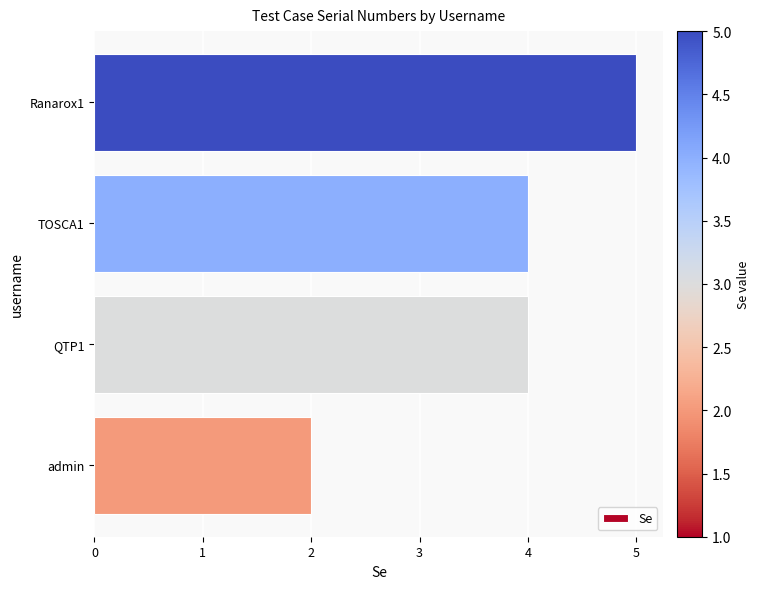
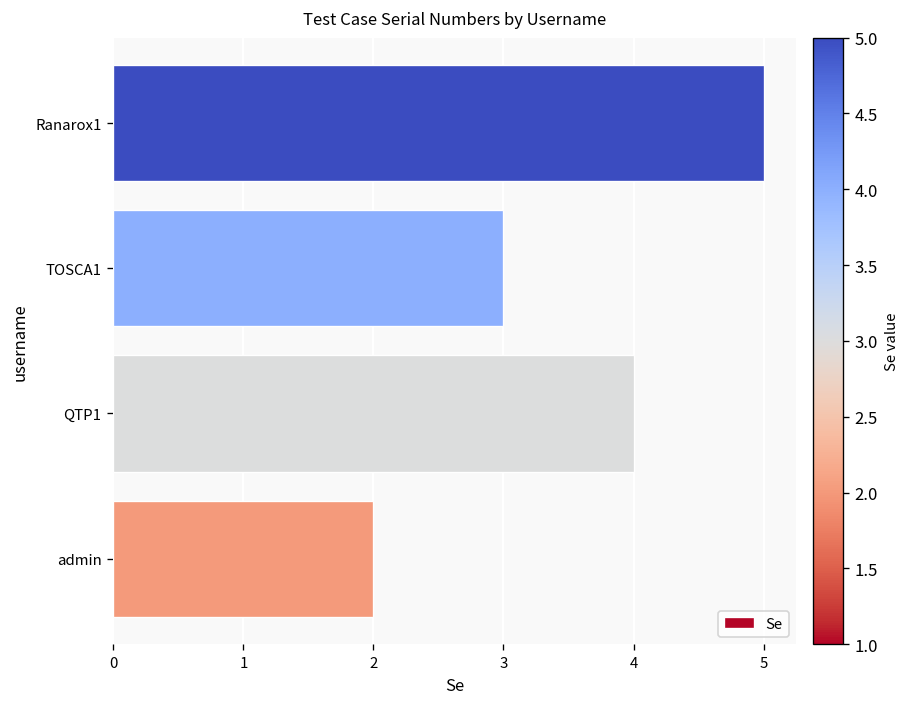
  {
    "Ranarox1": 5,
-   "TOSCA1": 4,
+   "TOSCA1": 3,
    "QTP1": 4
  }
